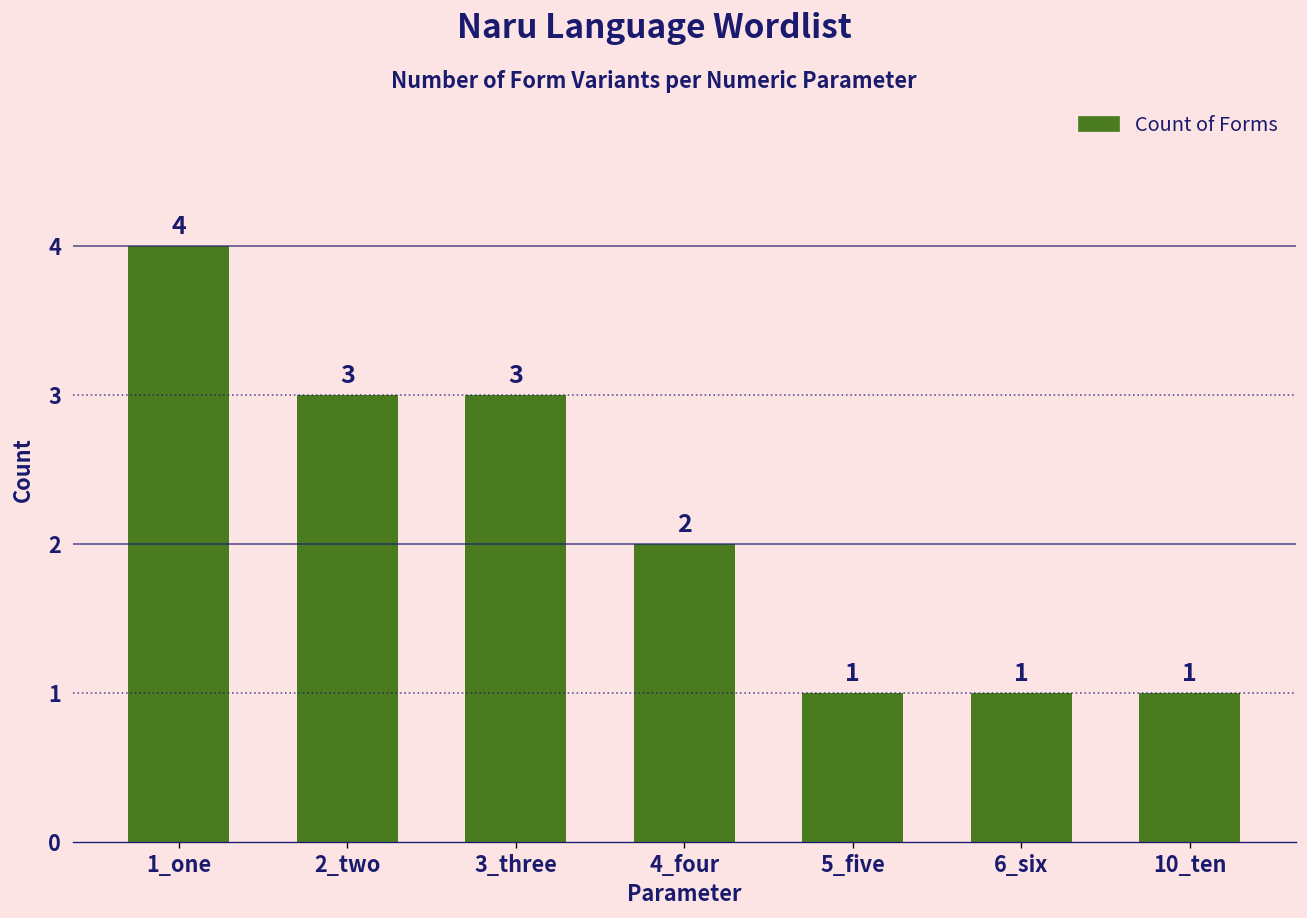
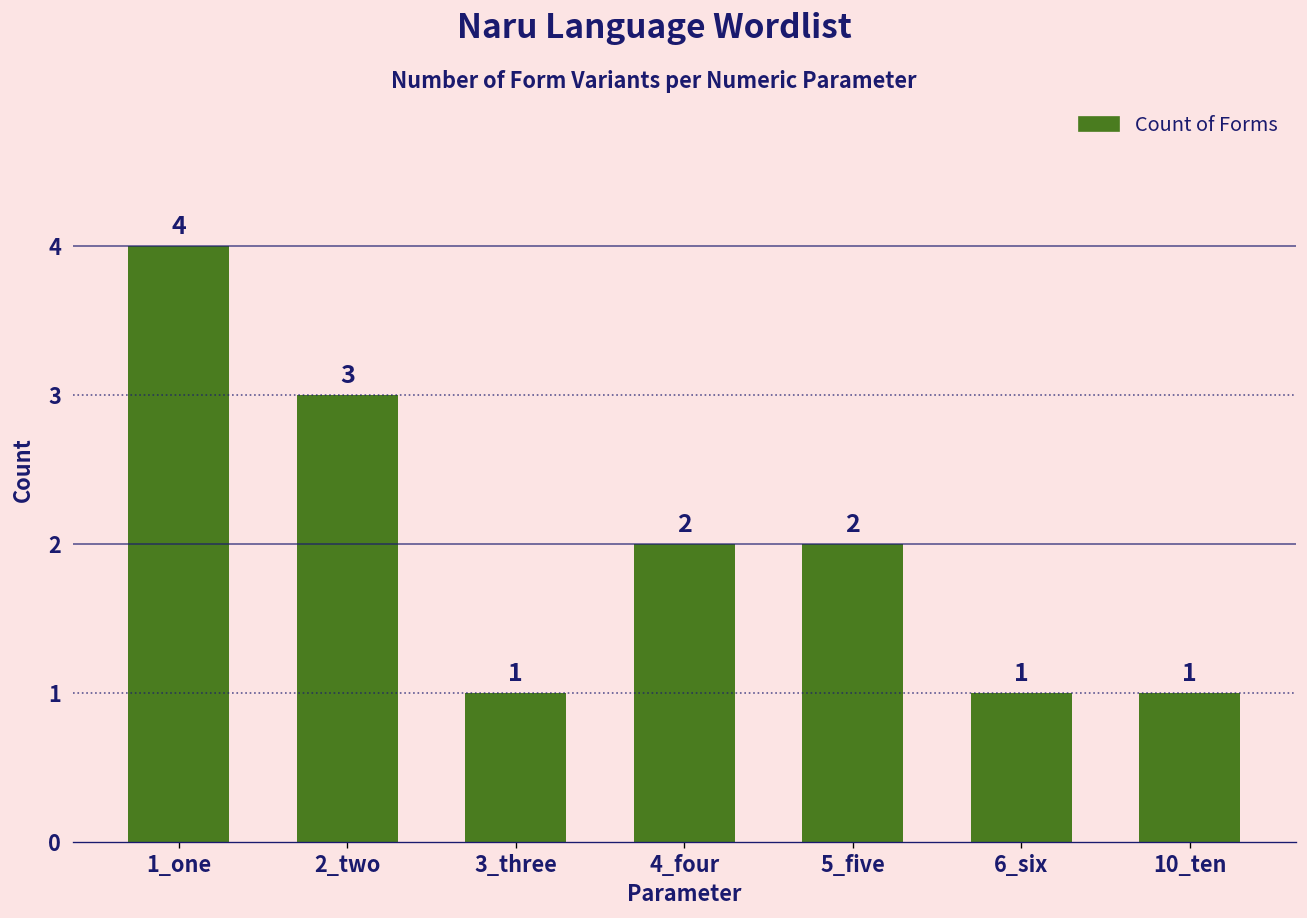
  {
    "1_one": 4,
    "2_two": 3,
-   "3_three": 3,
+   "3_three": 1,
    "4_four": 2,
-   "5_five": 1,
+   "5_five": 2,
    "6_six": 1,
    "10_ten": 1
  }
